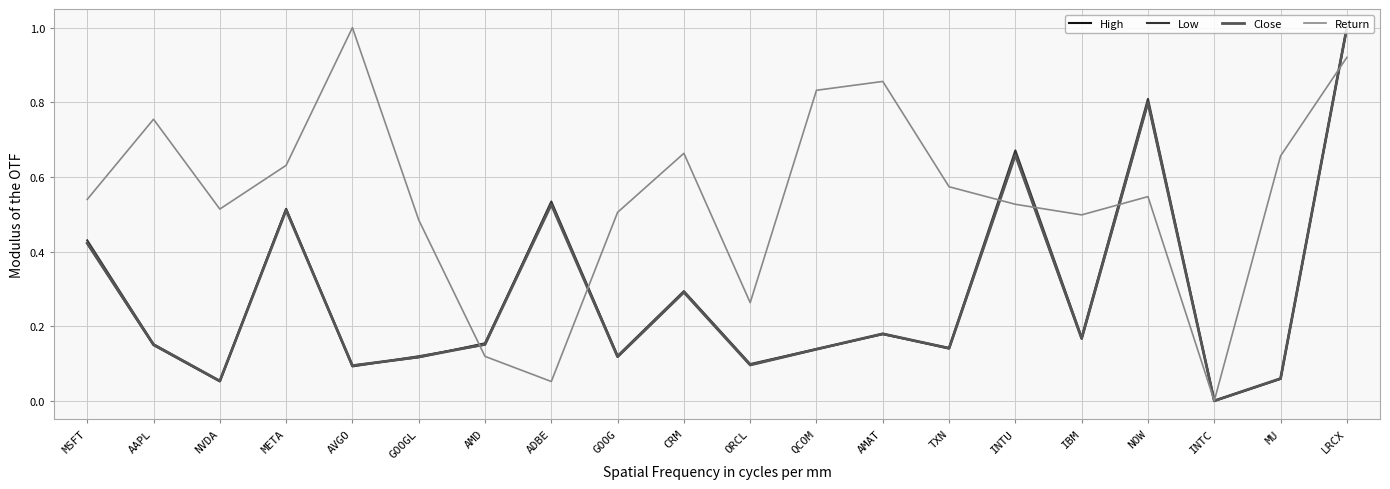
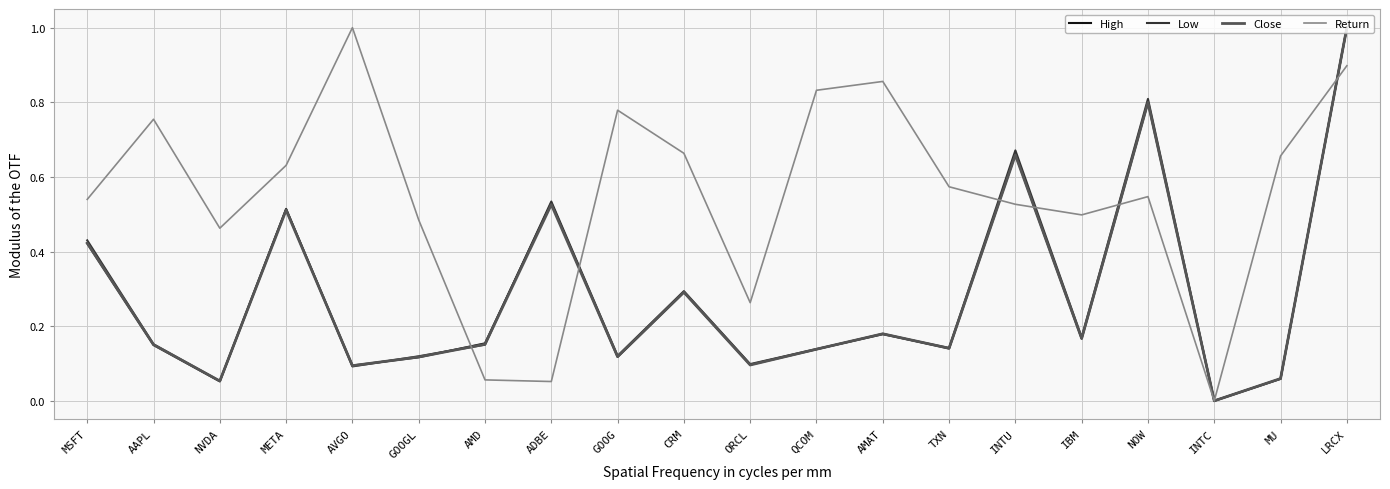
  {
    "Return": {
      "MSFT": 0.54,
      "AAPL": 0.75,
-     "NVDA": 0.51,
+     "NVDA": 0.46,
      "META": 0.63,
      "AVGO": 1.00,
      "GOOGL": 0.48,
-     "AMD": 0.12,
+     "AMD": 0.06,
      "ADBE": 0.05,
-     "GOOG": 0.51,
+     "GOOG": 0.78,
      "CRM": 0.66,
      "ORCL": 0.26,
      "QCOM": 0.83,
      "AMAT": 0.86,
      "TXN": 0.57,
      "INTU": 0.53,
      "IBM": 0.50,
      "NOW": 0.55,
      "MU": 0.66,
-     "LRCX": 0.92
+     "LRCX": 0.90
    }
  }
